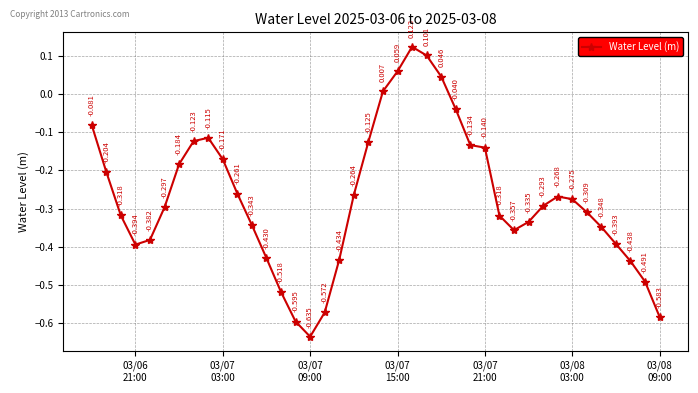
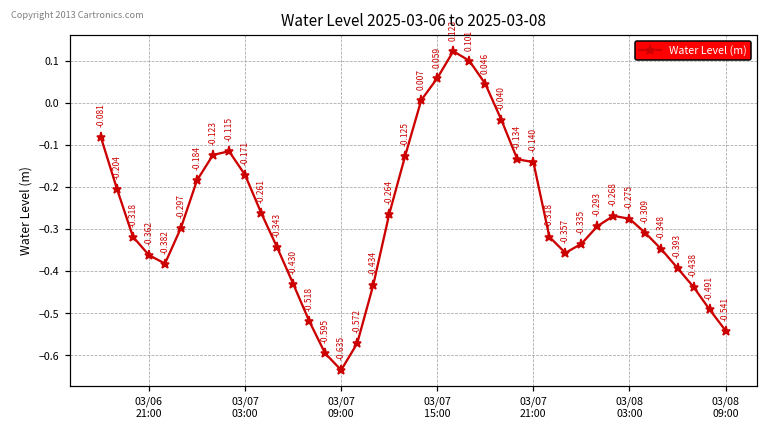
  {
-   "03/06 21:00": -0.394,
+   "03/06 21:00": -0.362,
    "03/07 03:00": -0.171,
    "03/07 09:00": -0.635,
    "03/07 15:00": 0.059,
    "03/07 21:00": -0.140,
    "03/08 03:00": -0.275,
-   "03/08 09:00": -0.583
+   "03/08 09:00": -0.541
  }
